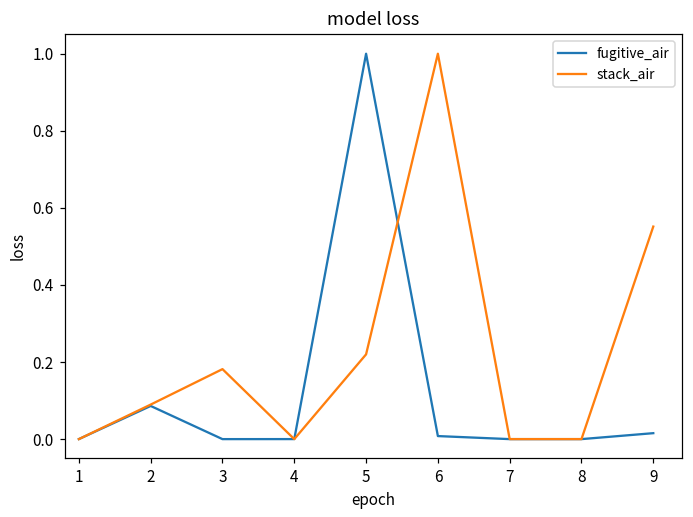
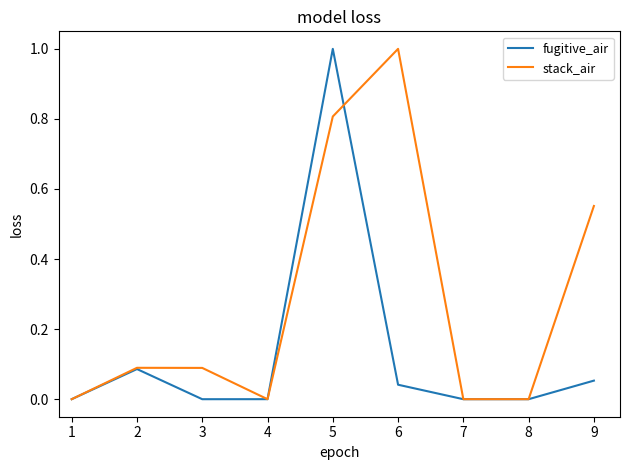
  {
    "fugitive_air": {
      "3": 0.00,
      "5": 1.00,
-     "6": 0.01,
-     "9": 0.02
+     "6": 0.04,
+     "9": 0.05
    },
    "stack_air": {
-     "3": 0.18,
-     "5": 0.22,
+     "3": 0.09,
+     "5": 0.81,
      "6": 1.00,
      "9": 0.55
    }
  }
